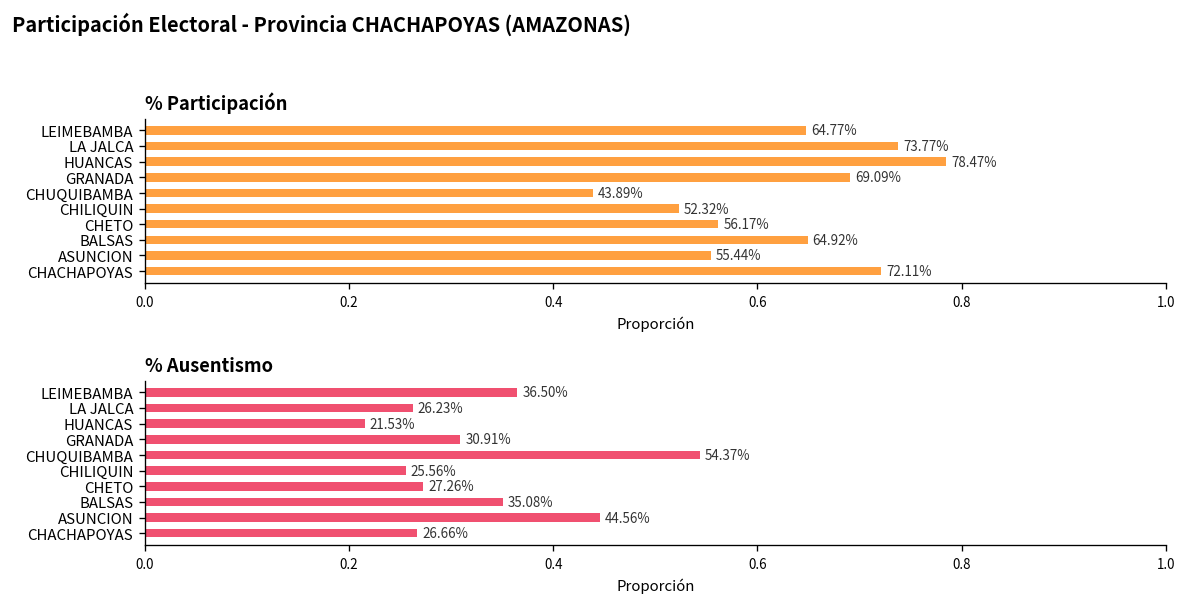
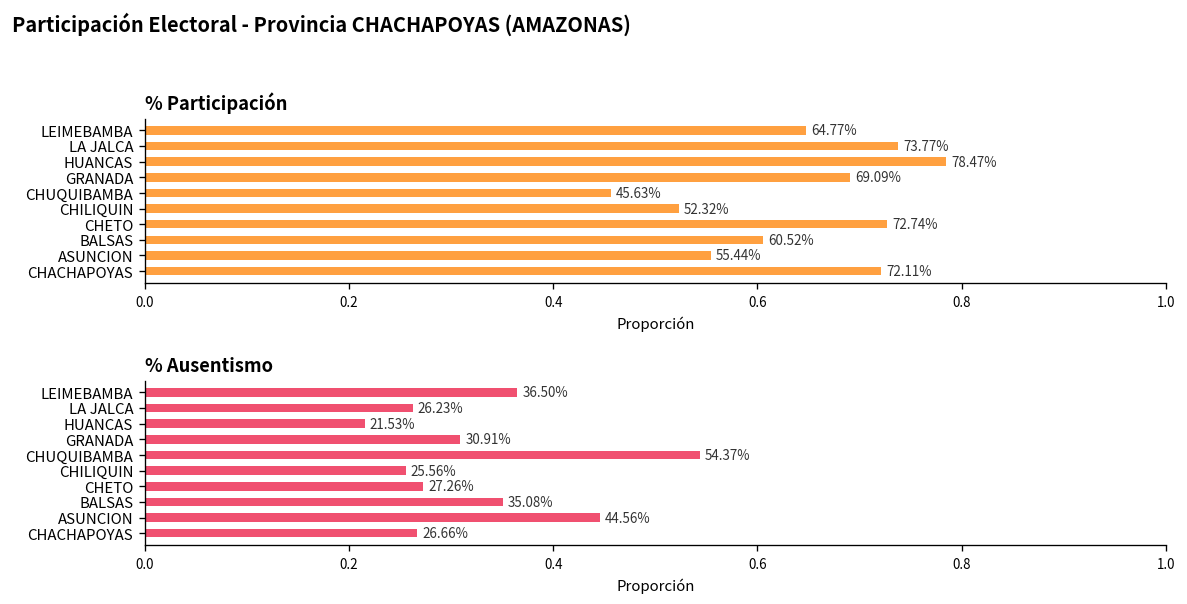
  {
    "% Participación": {
      "LEIMEBAMBA": "64.77%",
      "LA JALCA": "73.77%",
      "HUANCAS": "78.47%",
      "GRANADA": "69.09%",
-     "CHUQUIBAMBA": "43.89%",
+     "CHUQUIBAMBA": "45.63%",
      "CHILIQUIN": "52.32%",
-     "CHETO": "56.17%",
-     "BALSAS": "64.92%",
+     "CHETO": "72.74%",
+     "BALSAS": "60.52%",
      "ASUNCION": "55.44%",
      "CHACHAPOYAS": "72.11%"
    },
    "% Ausentismo": {
      "LEIMEBAMBA": "36.50%",
      "LA JALCA": "26.23%",
      "HUANCAS": "21.53%",
      "GRANADA": "30.91%",
      "CHUQUIBAMBA": "54.37%",
      "CHILIQUIN": "25.56%",
      "CHETO": "27.26%",
      "BALSAS": "35.08%",
      "ASUNCION": "44.56%",
      "CHACHAPOYAS": "26.66%"
    }
  }
